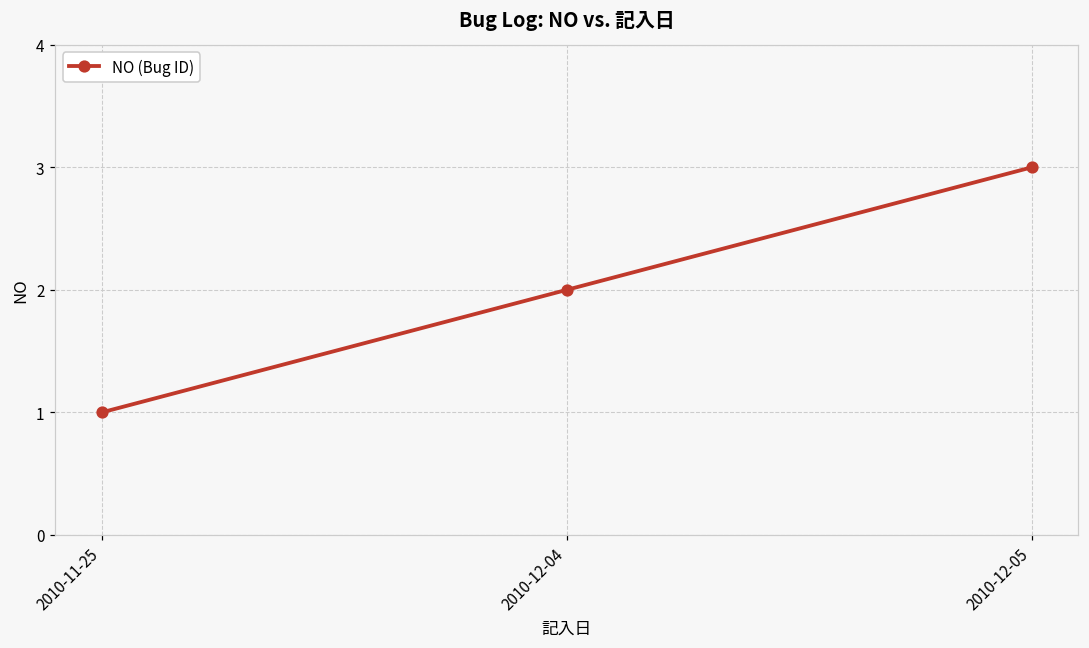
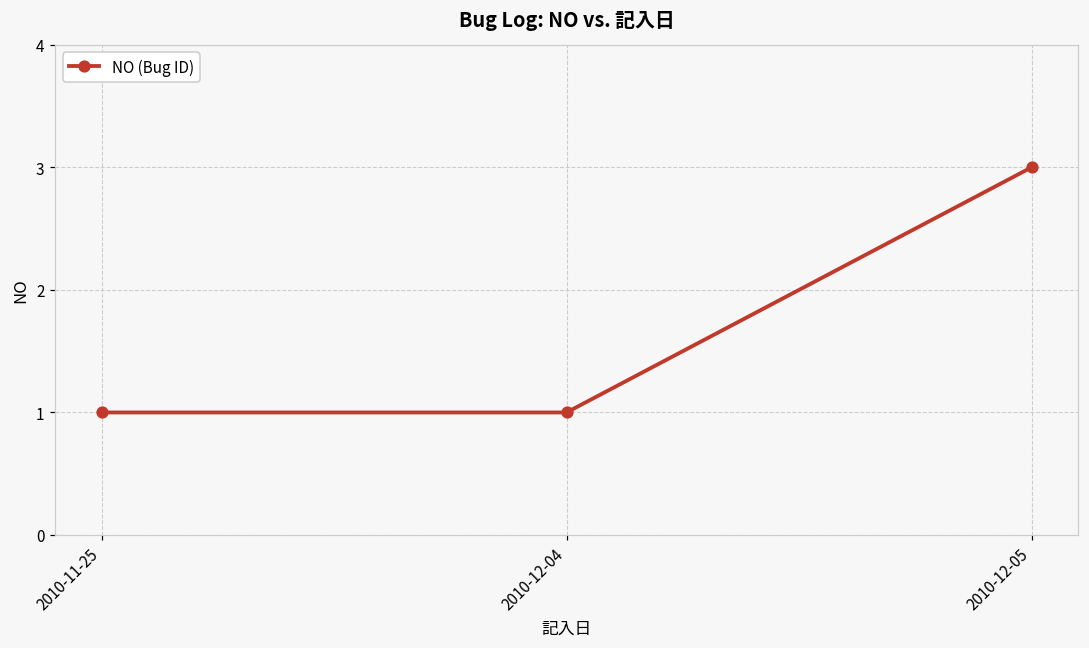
  {
    "2010-11-25": 1,
-   "2010-12-04": 2,
+   "2010-12-04": 1,
    "2010-12-05": 3
  }
